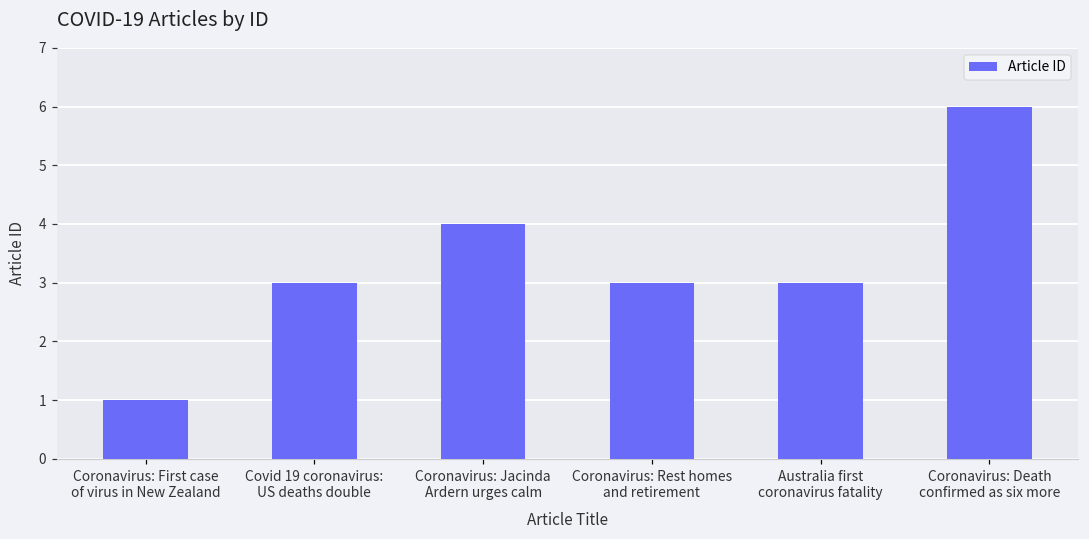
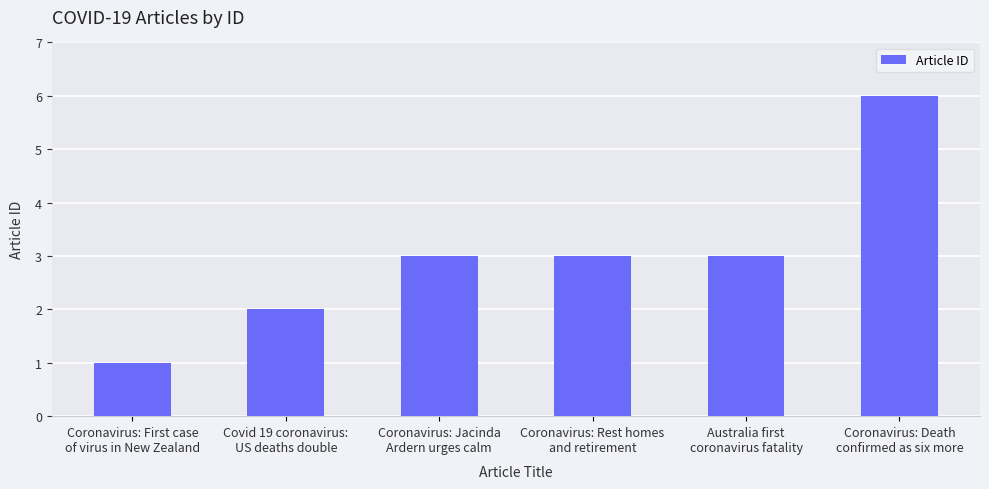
  {
    "Coronavirus: First case of virus in New Zealand": 1,
-   "Covid 19 coronavirus: US deaths double": 3,
-   "Coronavirus: Jacinda Ardern urges calm": 4,
+   "Covid 19 coronavirus: US deaths double": 2,
+   "Coronavirus: Jacinda Ardern urges calm": 3,
    "Coronavirus: Rest homes and retirement": 3,
    "Australia first coronavirus fatality": 3,
    "Coronavirus: Death confirmed as six more": 6
  }
